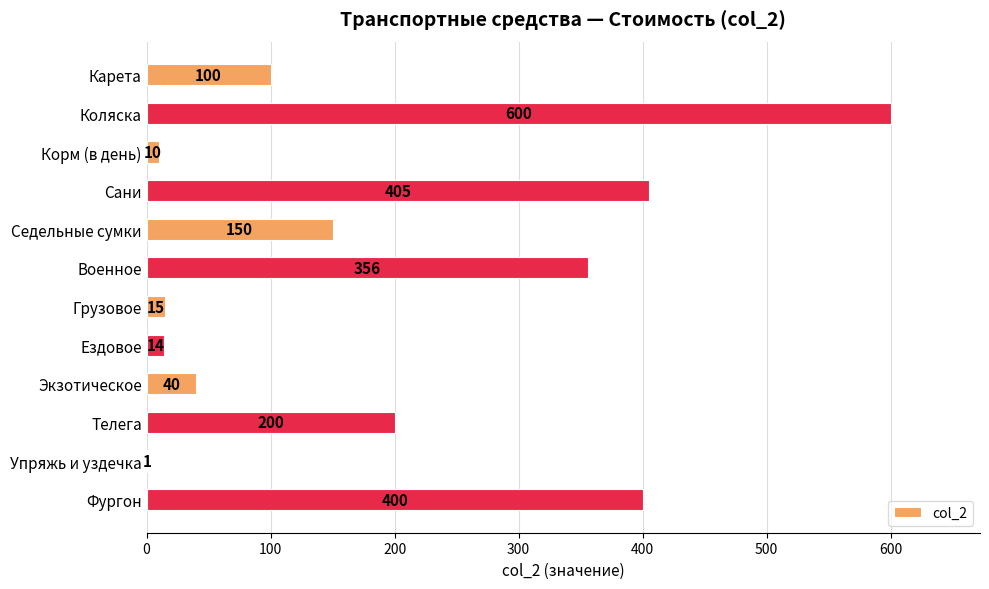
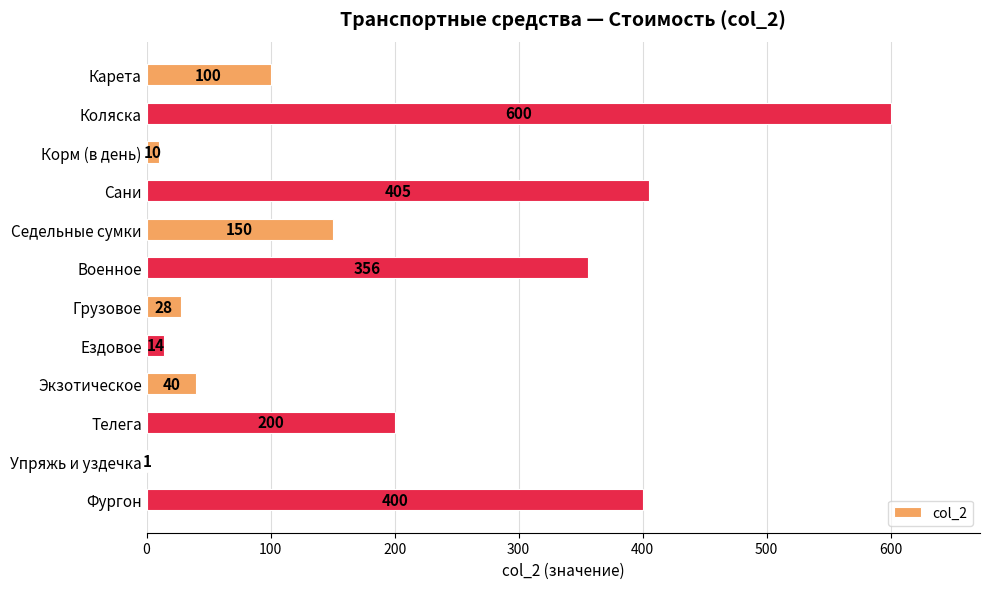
  {
    "Карета": 100,
    "Коляска": 600,
    "Корм (в день)": 10,
    "Сани": 405,
    "Седельные сумки": 150,
    "Военное": 356,
-   "Грузовое": 15,
+   "Грузовое": 28,
    "Ездовое": 14,
    "Экзотическое": 40,
    "Телега": 200,
    "Упряжь и уздечка": 1,
    "Фургон": 400
  }
